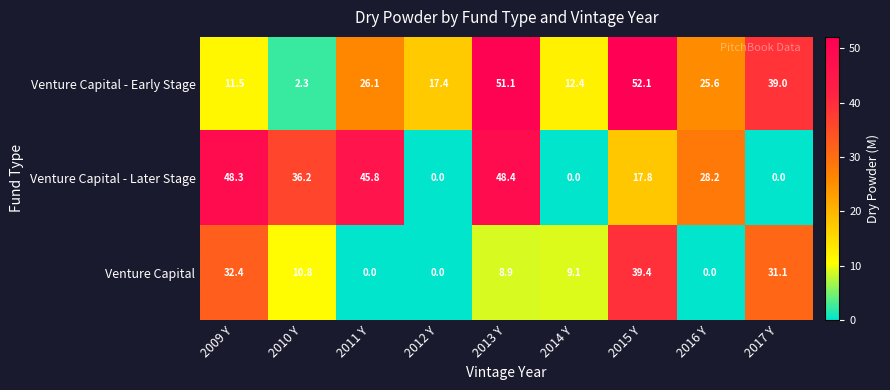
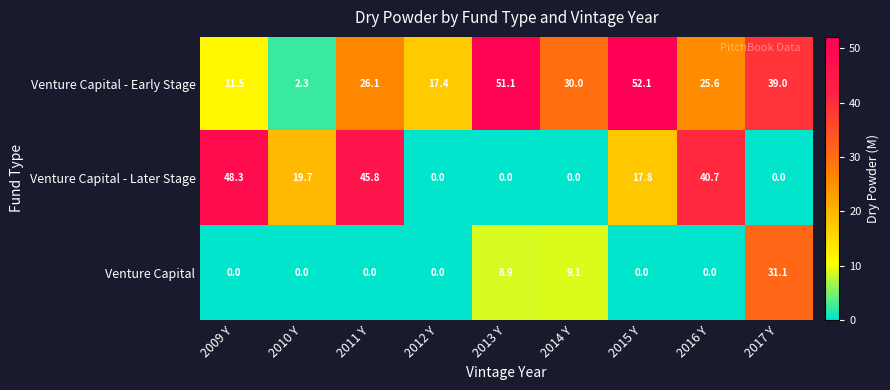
  {
    "Venture Capital - Early Stage": {
      "2009 Y": 11.5,
      "2010 Y": 2.3,
      "2011 Y": 26.1,
      "2012 Y": 17.4,
      "2013 Y": 51.1,
-     "2014 Y": 12.4,
+     "2014 Y": 30.0,
      "2015 Y": 52.1,
      "2016 Y": 25.6
    },
    "Venture Capital - Later Stage": {
      "2009 Y": 48.3,
-     "2010 Y": 36.2,
+     "2010 Y": 19.7,
      "2011 Y": 45.8,
      "2012 Y": 0.0,
-     "2013 Y": 48.4,
+     "2013 Y": 0.0,
      "2014 Y": 0.0,
      "2015 Y": 17.8,
-     "2016 Y": 28.2,
+     "2016 Y": 40.7,
      "2017 Y": 0.0
    },
    "Venture Capital": {
-     "2009 Y": 32.4,
-     "2010 Y": 10.8,
+     "2009 Y": 0.0,
+     "2010 Y": 0.0,
      "2011 Y": 0.0,
      "2012 Y": 0.0,
      "2013 Y": 8.9,
      "2014 Y": 9.1,
-     "2015 Y": 39.4,
+     "2015 Y": 0.0,
      "2016 Y": 0.0,
      "2017 Y": 31.1
    }
  }
